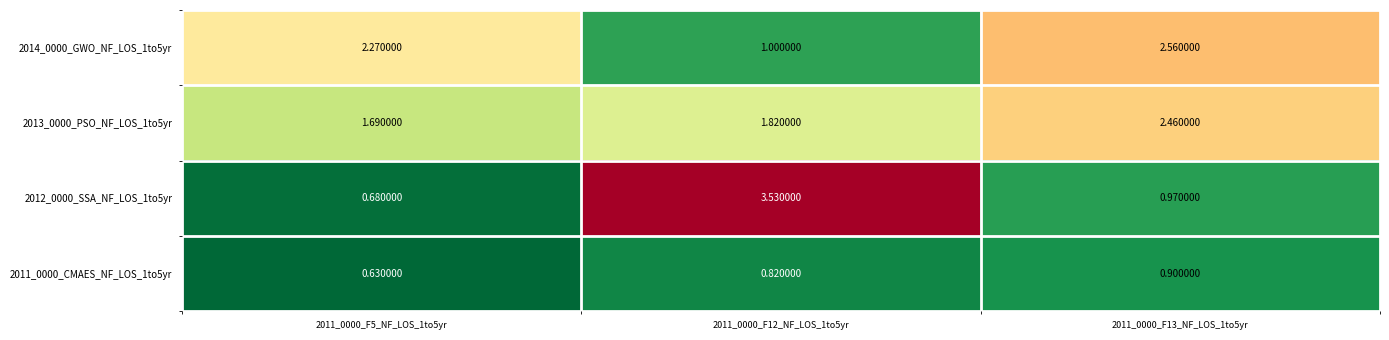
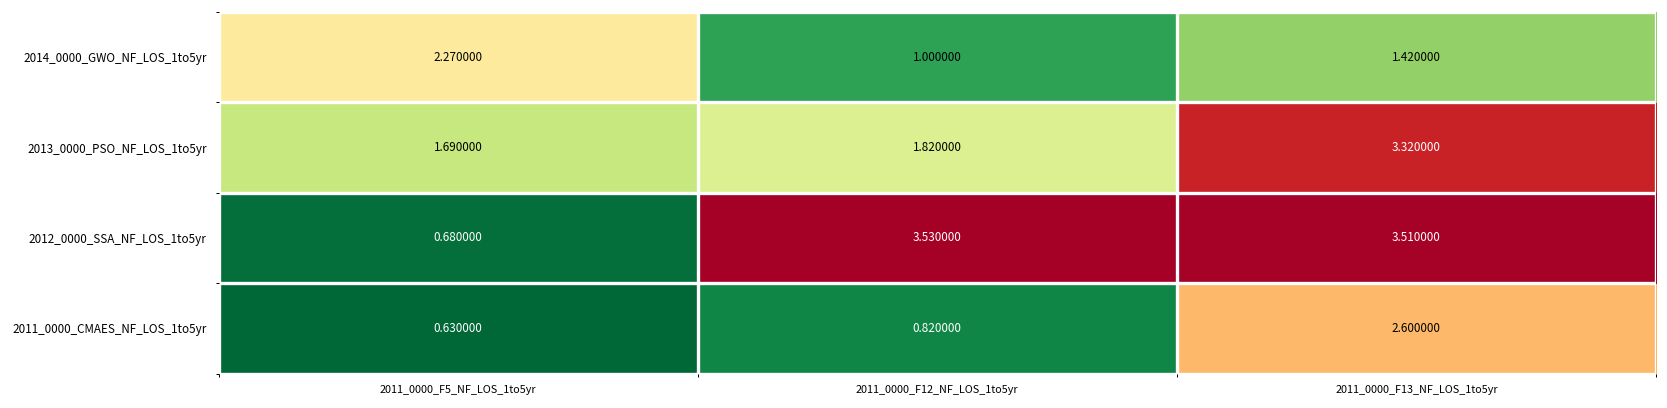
  {
    "2014_0000_GWO_NF_LOS_1to5yr": {
      "2011_0000_F5_NF_LOS_1to5yr": 2.270000,
      "2011_0000_F12_NF_LOS_1to5yr": 1.000000,
-     "2011_0000_F13_NF_LOS_1to5yr": 2.560000
+     "2011_0000_F13_NF_LOS_1to5yr": 1.420000
    },
    "2013_0000_PSO_NF_LOS_1to5yr": {
      "2011_0000_F5_NF_LOS_1to5yr": 1.690000,
      "2011_0000_F12_NF_LOS_1to5yr": 1.820000,
-     "2011_0000_F13_NF_LOS_1to5yr": 2.460000
+     "2011_0000_F13_NF_LOS_1to5yr": 3.320000
    },
    "2012_0000_SSA_NF_LOS_1to5yr": {
      "2011_0000_F5_NF_LOS_1to5yr": 0.680000,
      "2011_0000_F12_NF_LOS_1to5yr": 3.530000,
-     "2011_0000_F13_NF_LOS_1to5yr": 0.970000
+     "2011_0000_F13_NF_LOS_1to5yr": 3.510000
    },
    "2011_0000_CMAES_NF_LOS_1to5yr": {
      "2011_0000_F5_NF_LOS_1to5yr": 0.630000,
      "2011_0000_F12_NF_LOS_1to5yr": 0.820000,
-     "2011_0000_F13_NF_LOS_1to5yr": 0.900000
+     "2011_0000_F13_NF_LOS_1to5yr": 2.600000
    }
  }
